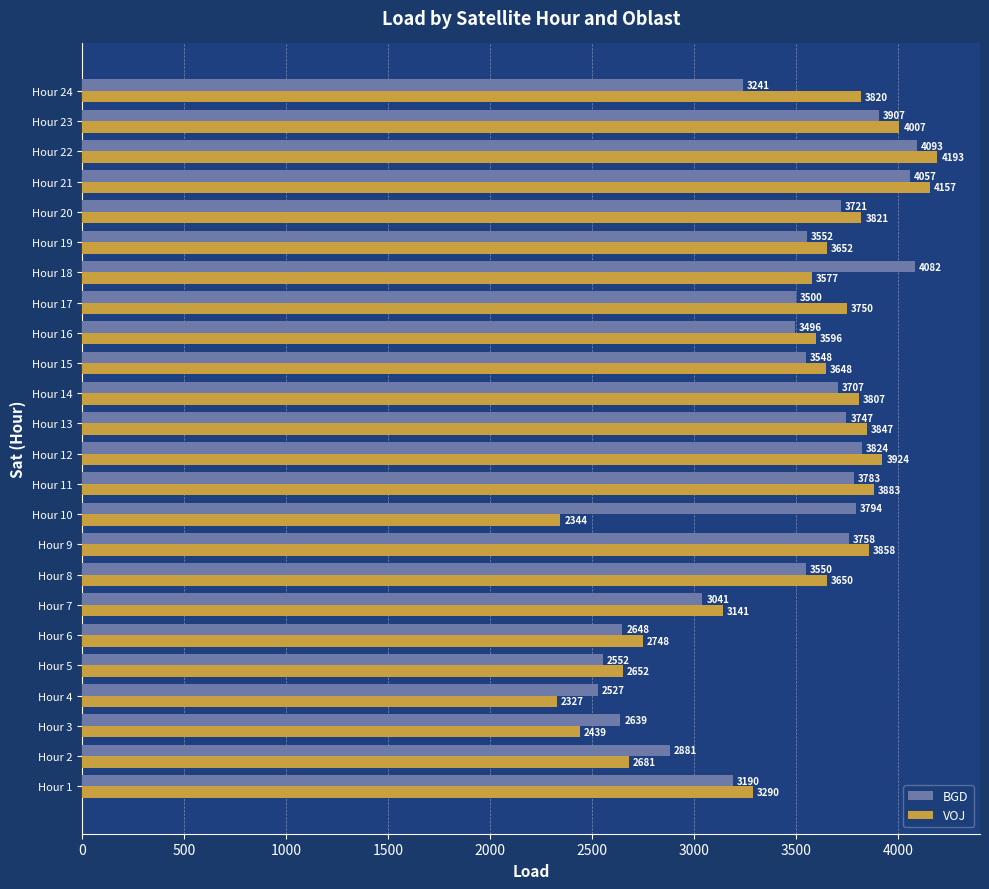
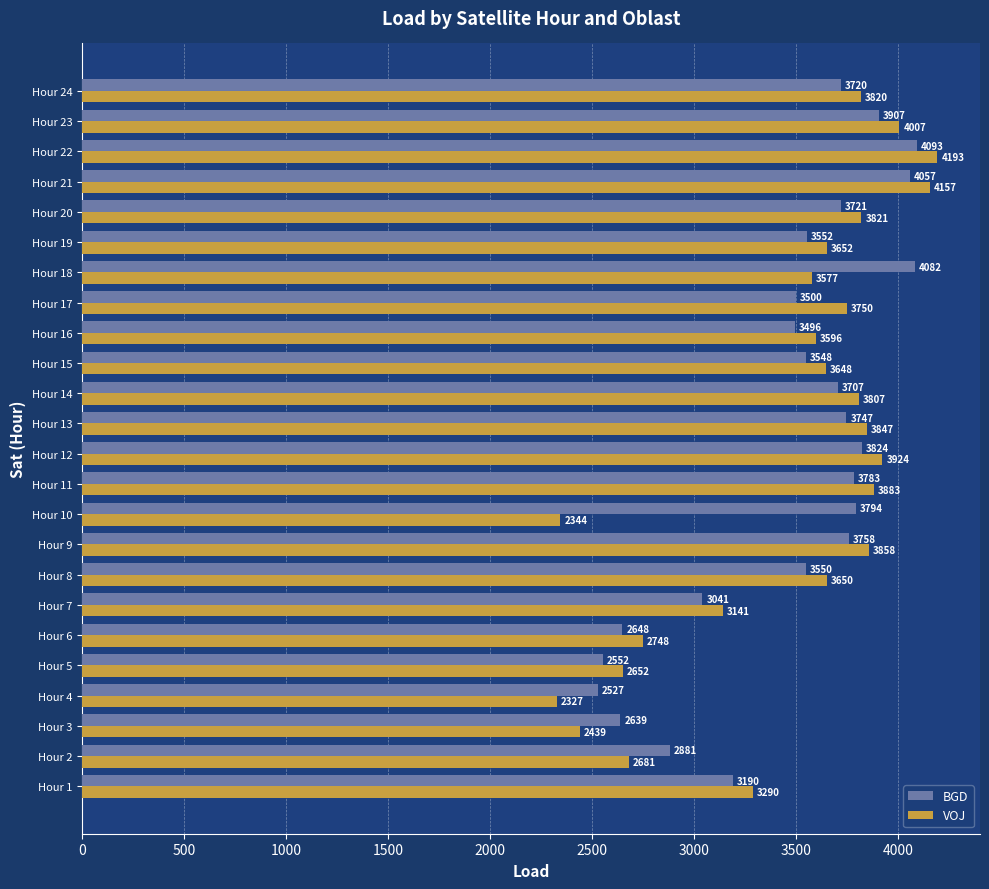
  {
    "BGD": {
-     "Hour 24": 3241,
+     "Hour 24": 3720,
      "Hour 23": 3907,
      "Hour 22": 4093,
      "Hour 21": 4057,
      "Hour 20": 3721,
      "Hour 19": 3552,
      "Hour 18": 4082,
      "Hour 17": 3500,
      "Hour 16": 3496,
      "Hour 15": 3548,
      "Hour 14": 3707,
      "Hour 13": 3747,
      "Hour 12": 3824,
      "Hour 11": 3783,
      "Hour 10": 3794,
      "Hour 9": 3758,
      "Hour 8": 3550,
      "Hour 7": 3041,
      "Hour 6": 2648,
      "Hour 5": 2552,
      "Hour 4": 2527,
      "Hour 3": 2639,
      "Hour 2": 2881,
      "Hour 1": 3190
    },
    "VOJ": {
      "Hour 24": 3820,
      "Hour 23": 4007,
      "Hour 22": 4193,
      "Hour 21": 4157,
      "Hour 20": 3821,
      "Hour 19": 3652,
      "Hour 18": 3577,
      "Hour 17": 3750,
      "Hour 16": 3596,
      "Hour 15": 3648,
      "Hour 14": 3807,
      "Hour 13": 3847,
      "Hour 12": 3924,
      "Hour 11": 3883,
      "Hour 10": 2344,
      "Hour 9": 3858,
      "Hour 8": 3650,
      "Hour 7": 3141,
      "Hour 6": 2748,
      "Hour 5": 2652,
      "Hour 4": 2327,
      "Hour 3": 2439,
      "Hour 2": 2681,
      "Hour 1": 3290
    }
  }
